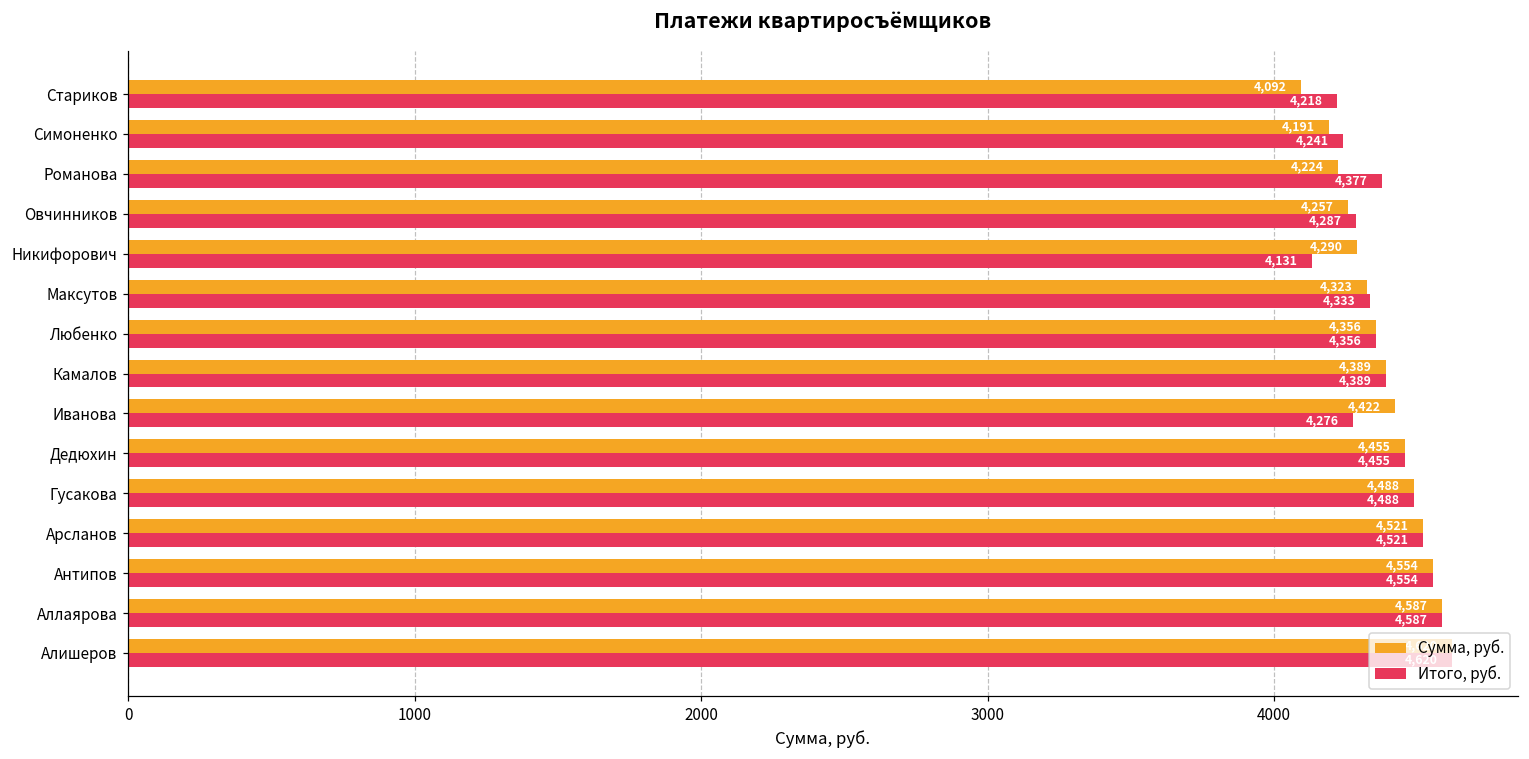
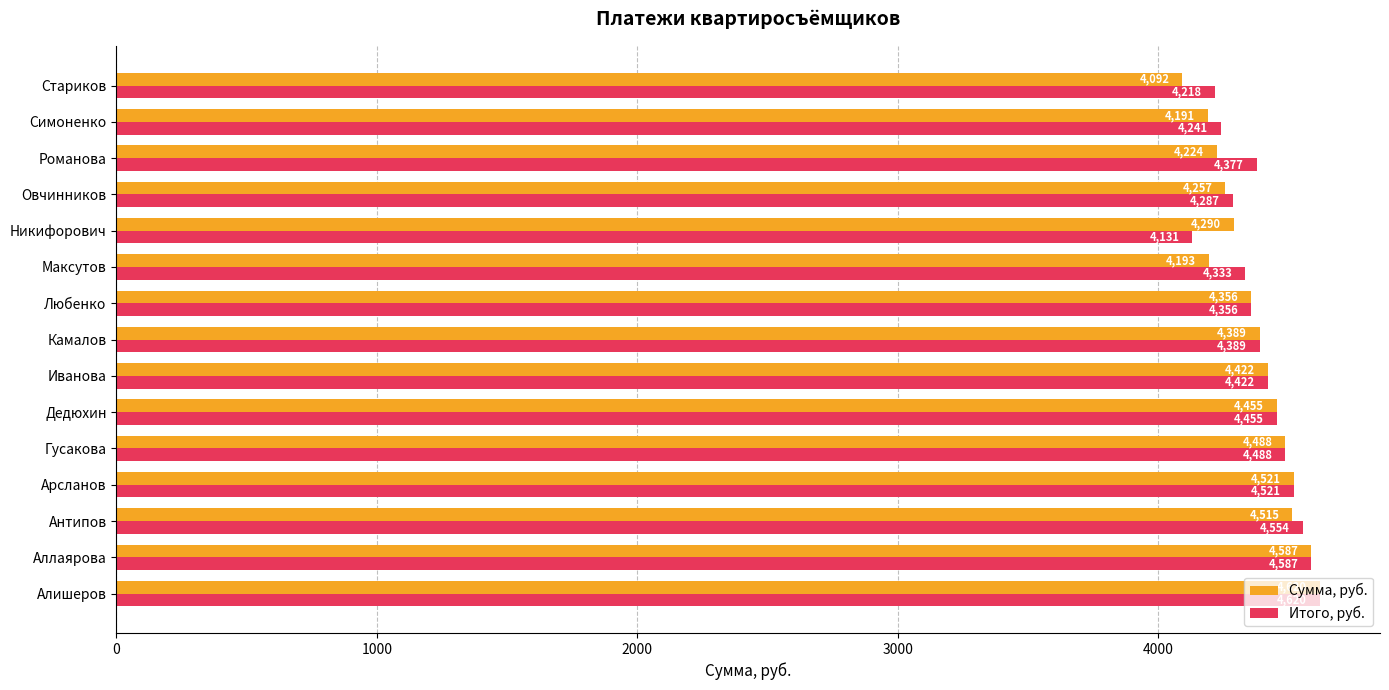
  {
    "Сумма, руб.": {
      "Стариков": "4,092",
      "Симоненко": "4,191",
      "Романова": "4,224",
      "Овчинников": "4,257",
      "Никифорович": "4,290",
-     "Максутов": "4,323",
+     "Максутов": "4,193",
      "Любенко": "4,356",
      "Камалов": "4,389",
      "Иванова": "4,422",
      "Дедюхин": "4,455",
      "Гусакова": "4,488",
      "Арсланов": "4,521",
-     "Антипов": "4,554",
+     "Антипов": "4,515",
      "Аллаярова": "4,587"
    },
    "Итого, руб.": {
      "Стариков": "4,218",
      "Симоненко": "4,241",
      "Романова": "4,377",
      "Овчинников": "4,287",
      "Никифорович": "4,131",
      "Максутов": "4,333",
      "Любенко": "4,356",
      "Камалов": "4,389",
-     "Иванова": "4,276",
+     "Иванова": "4,422",
      "Дедюхин": "4,455",
      "Гусакова": "4,488",
      "Арсланов": "4,521",
      "Антипов": "4,554",
      "Аллаярова": "4,587"
    }
  }
